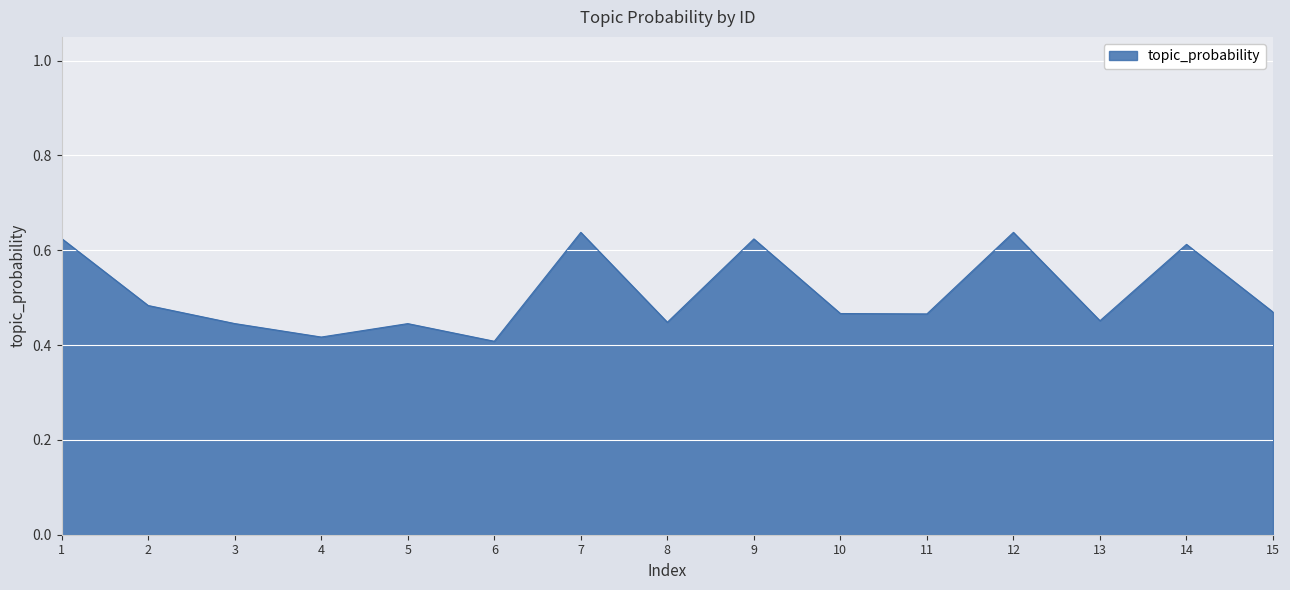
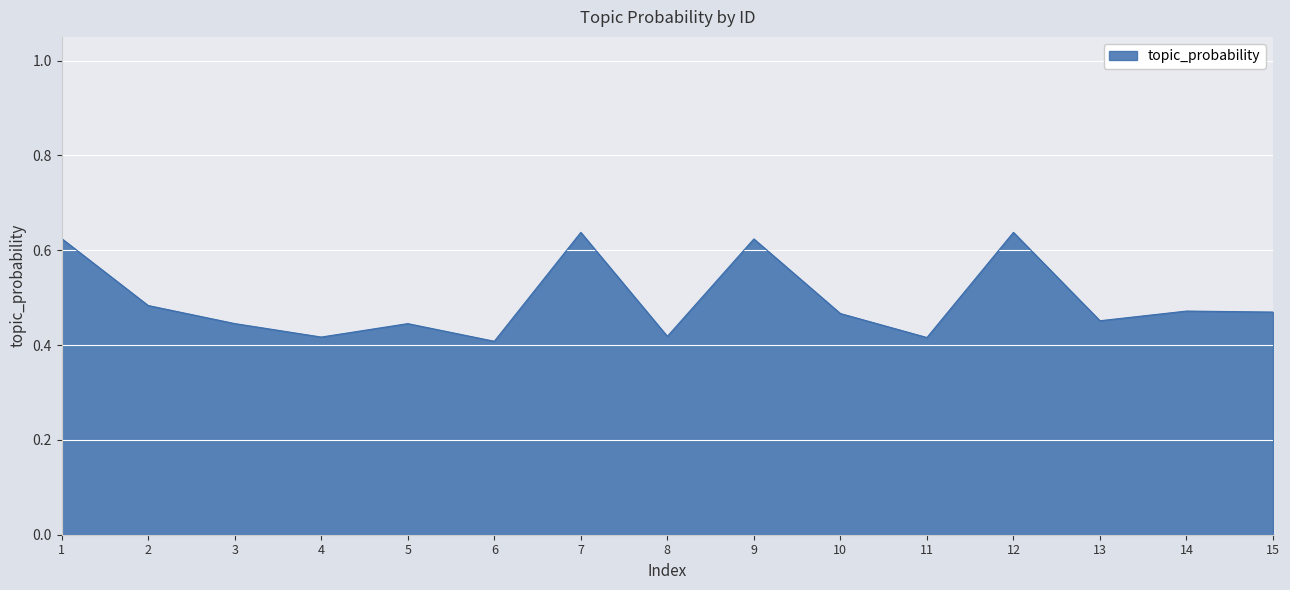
  {
    "1": 0.62,
    "2": 0.48,
    "3": 0.45,
    "4": 0.42,
    "5": 0.45,
    "6": 0.41,
    "7": 0.64,
-   "8": 0.45,
+   "8": 0.42,
    "9": 0.62,
    "10": 0.47,
-   "11": 0.47,
+   "11": 0.42,
    "12": 0.64,
    "13": 0.45,
-   "14": 0.61,
+   "14": 0.47,
    "15": 0.47
  }
